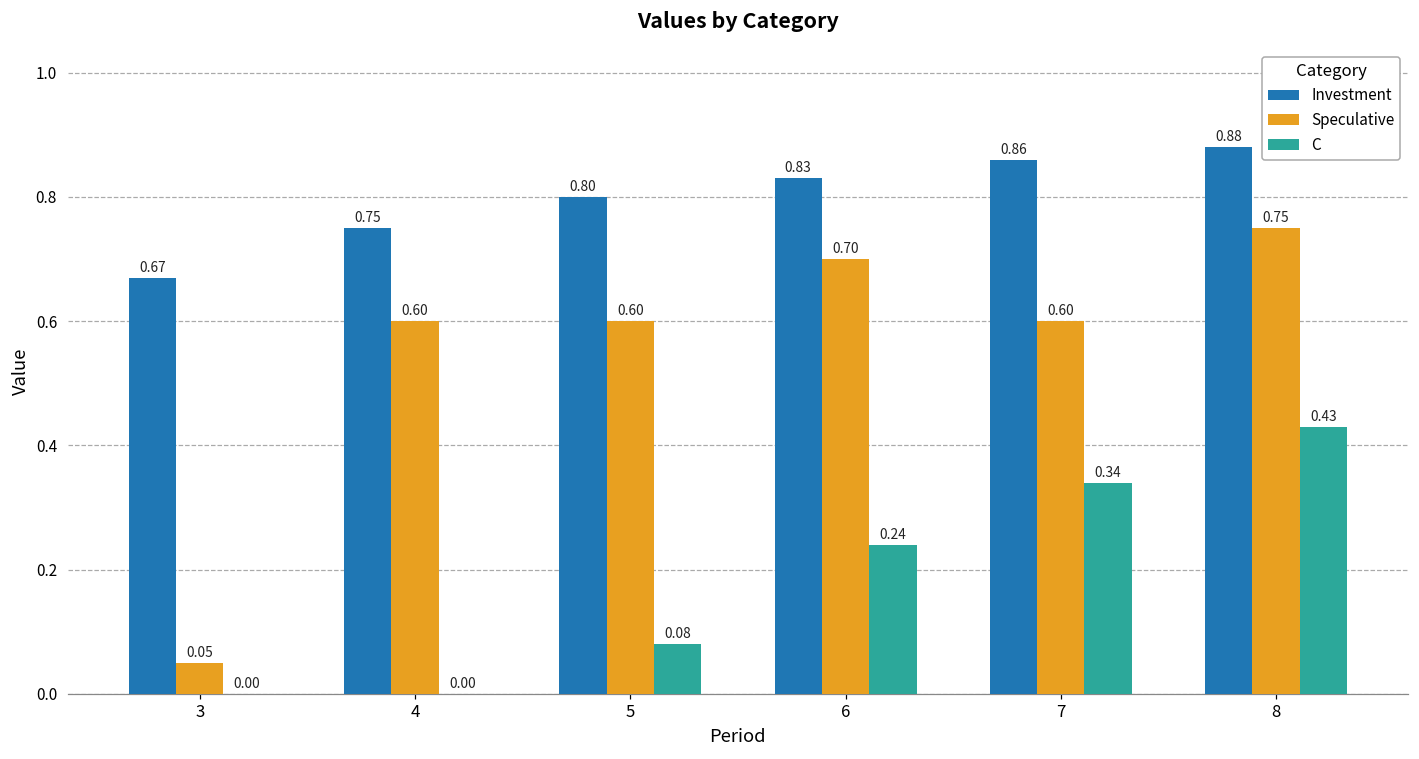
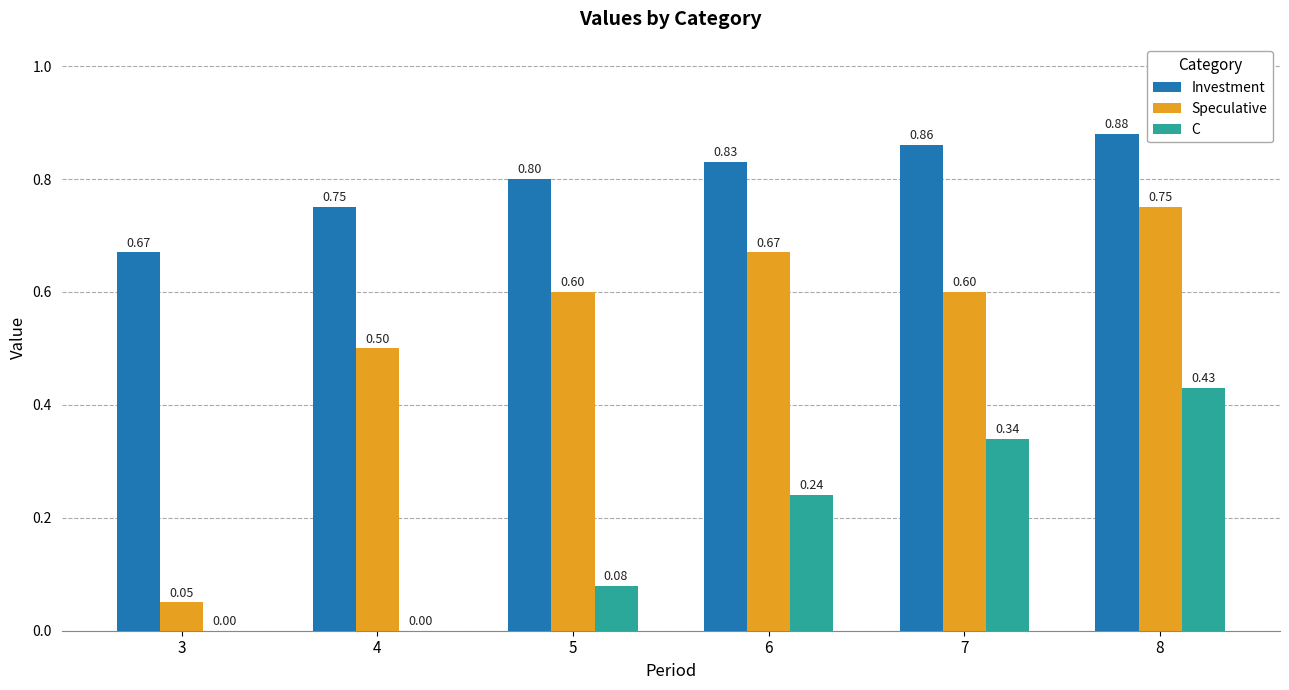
  {
    "Speculative": {
      "3": 0.05,
-     "4": 0.60,
+     "4": 0.50,
      "5": 0.60,
-     "6": 0.70,
+     "6": 0.67,
      "7": 0.60,
      "8": 0.75
    }
  }
